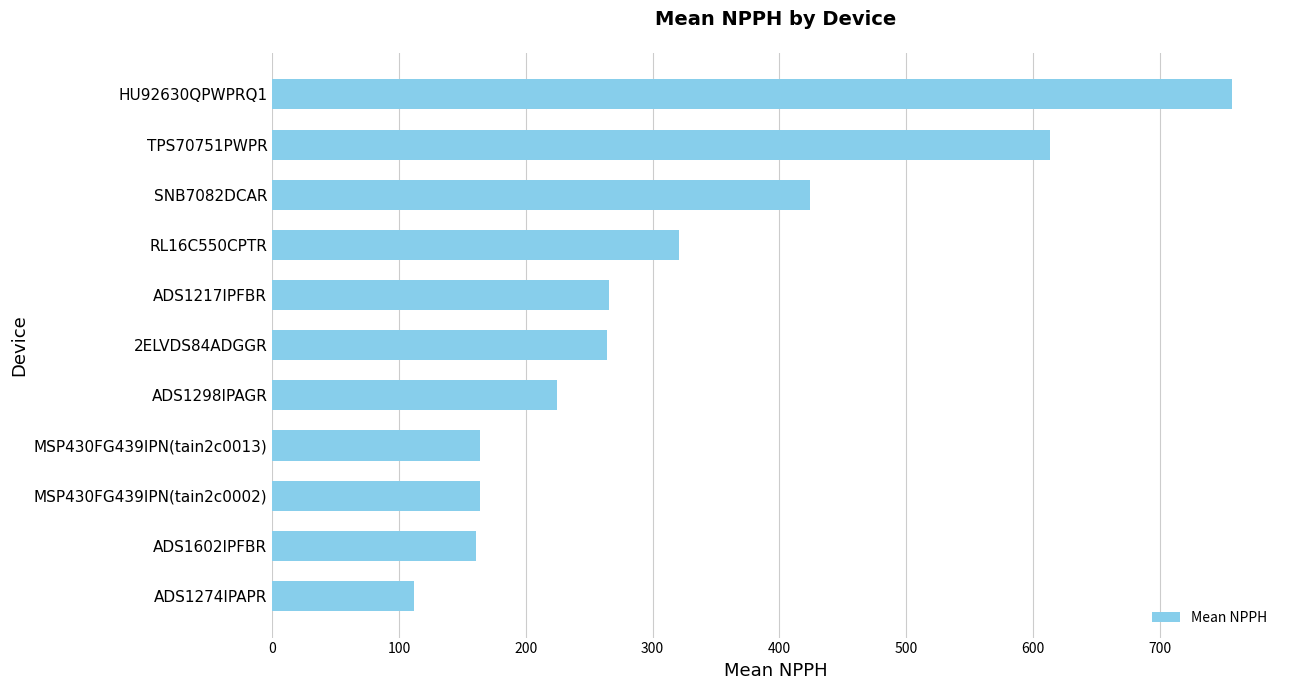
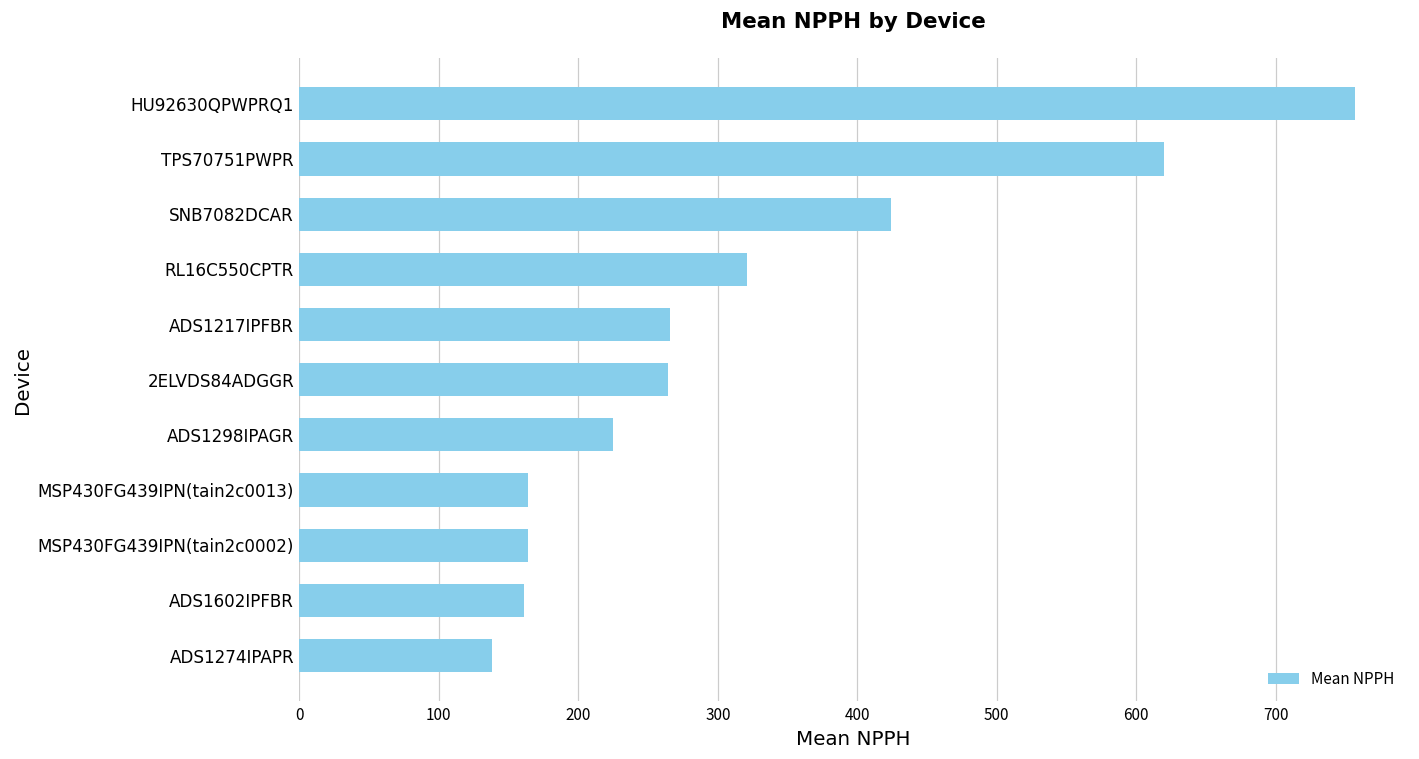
  {
    "HU92630QPWPRQ1": 757,
-   "TPS70751PWPR": 614,
+   "TPS70751PWPR": 620,
    "SNB7082DCAR": 424,
    "RL16C550CPTR": 321,
    "ADS1217IPFBR": 266,
    "2ELVDS84ADGGR": 264,
    "ADS1298IPAGR": 225,
    "MSP430FG439IPN(tain2c0013)": 164,
    "MSP430FG439IPN(tain2c0002)": 164,
    "ADS1602IPFBR": 161,
-   "ADS1274IPAPR": 112
+   "ADS1274IPAPR": 138
  }
